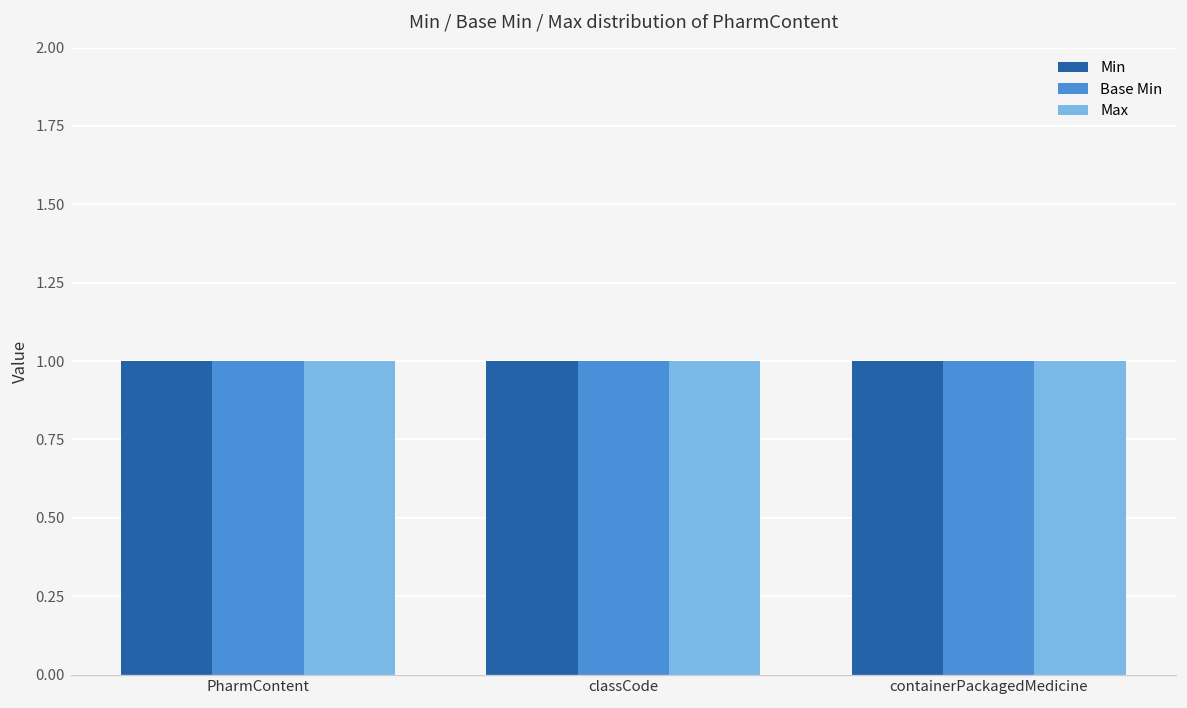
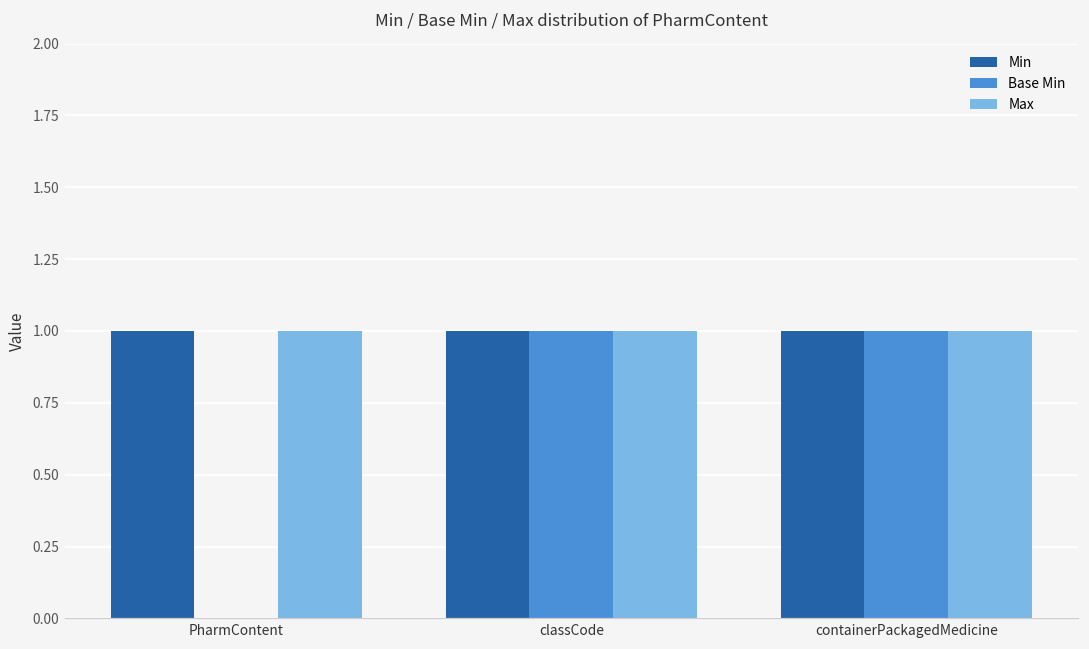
  {
    "Min": {
      "PharmContent": 1,
      "classCode": 1,
      "containerPackagedMedicine": 1
    },
    "Base Min": {
-     "PharmContent": 1,
+     "PharmContent": 0,
      "classCode": 1,
      "containerPackagedMedicine": 1
    },
    "Max": {
      "PharmContent": 1,
      "classCode": 1,
      "containerPackagedMedicine": 1
    }
  }
